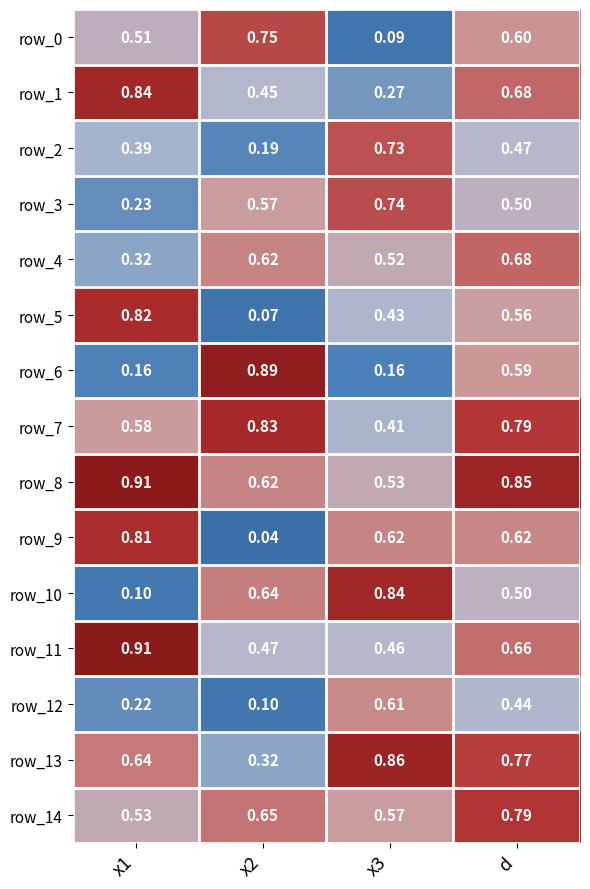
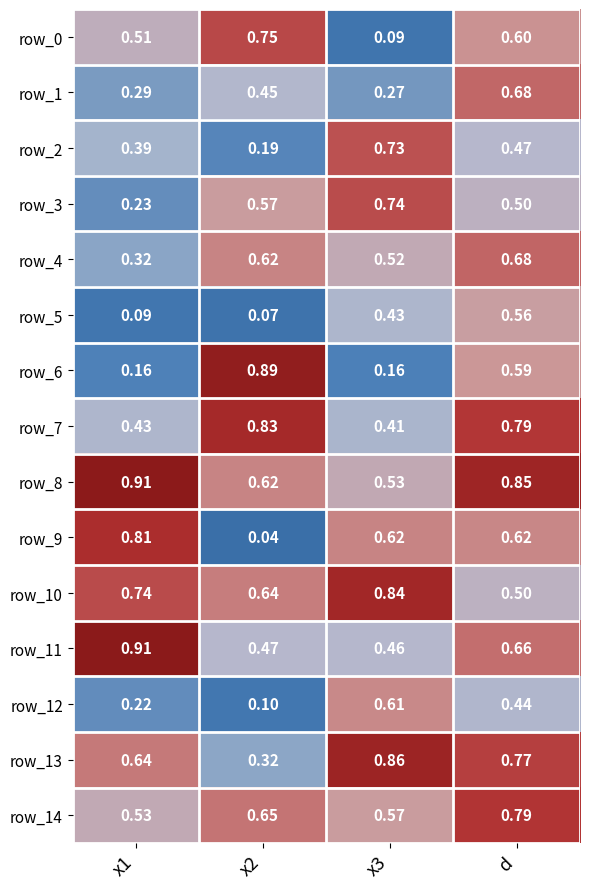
  {
    "row_0": {
      "x1": 0.51,
      "x2": 0.75,
      "x3": 0.09,
      "d": 0.60
    },
    "row_1": {
-     "x1": 0.84,
+     "x1": 0.29,
      "x2": 0.45,
      "x3": 0.27,
      "d": 0.68
    },
    "row_2": {
      "x1": 0.39,
      "x2": 0.19,
      "x3": 0.73,
      "d": 0.47
    },
    "row_3": {
      "x1": 0.23,
      "x2": 0.57,
      "x3": 0.74,
      "d": 0.50
    },
    "row_4": {
      "x1": 0.32,
      "x2": 0.62,
      "x3": 0.52,
      "d": 0.68
    },
    "row_5": {
-     "x1": 0.82,
+     "x1": 0.09,
      "x2": 0.07,
      "x3": 0.43,
      "d": 0.56
    },
    "row_6": {
      "x1": 0.16,
      "x2": 0.89,
      "x3": 0.16,
      "d": 0.59
    },
    "row_7": {
-     "x1": 0.58,
+     "x1": 0.43,
      "x2": 0.83,
      "x3": 0.41,
      "d": 0.79
    },
    "row_8": {
      "x1": 0.91,
      "x2": 0.62,
      "x3": 0.53,
      "d": 0.85
    },
    "row_9": {
      "x1": 0.81,
      "x2": 0.04,
      "x3": 0.62,
      "d": 0.62
    },
    "row_10": {
-     "x1": 0.10,
+     "x1": 0.74,
      "x2": 0.64,
      "x3": 0.84,
      "d": 0.50
    },
    "row_11": {
      "x1": 0.91,
      "x2": 0.47,
      "x3": 0.46,
      "d": 0.66
    },
    "row_12": {
      "x1": 0.22,
      "x2": 0.10,
      "x3": 0.61,
      "d": 0.44
    },
    "row_13": {
      "x1": 0.64,
      "x2": 0.32,
      "x3": 0.86,
      "d": 0.77
    },
    "row_14": {
      "x1": 0.53,
      "x2": 0.65,
      "x3": 0.57,
      "d": 0.79
    }
  }
